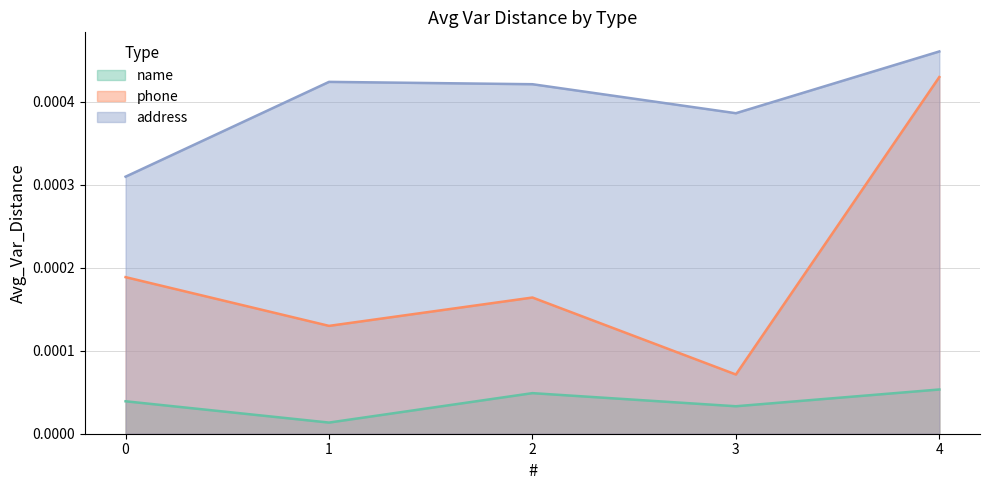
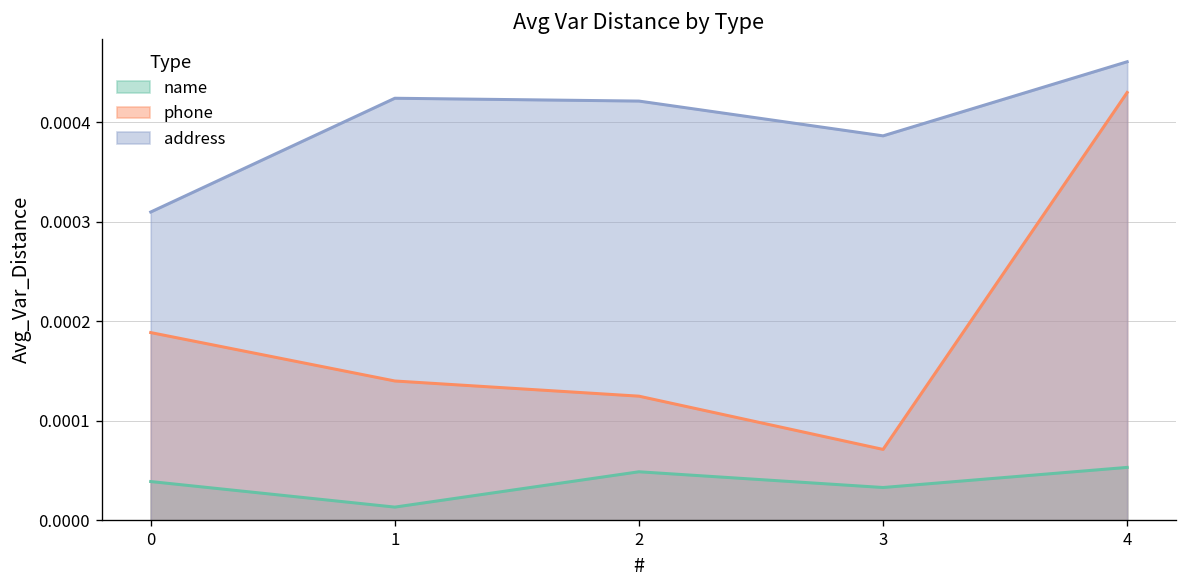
  {
    "phone": {
      "0": 0.00019,
-     "1": 0.00013,
-     "2": 0.00016,
+     "1": 0.00014,
+     "2": 0.00012,
      "3": 0.00007,
      "4": 0.00043
    }
  }
